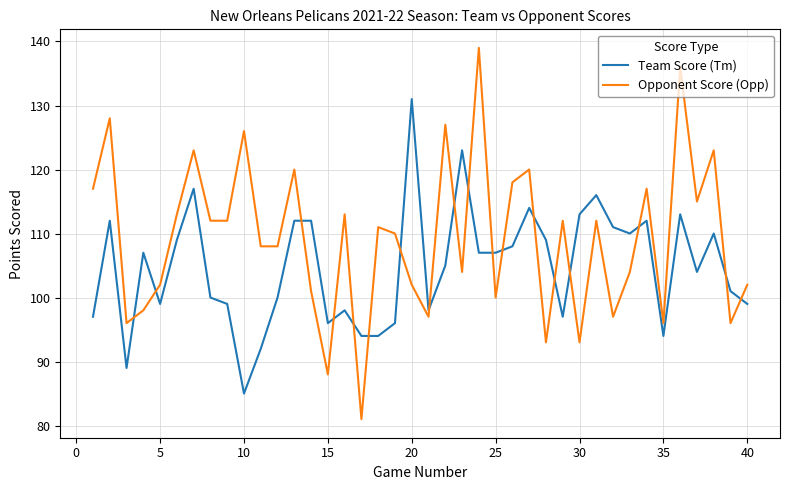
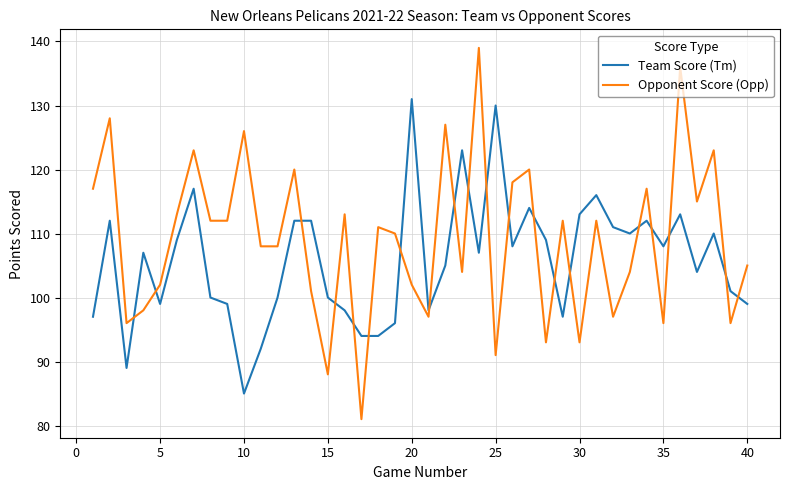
  {
    "Team Score (Tm)": {
      "5": 99,
      "10": 85,
-     "15": 96,
+     "15": 100,
      "20": 131,
-     "25": 107,
+     "25": 130,
      "30": 113,
-     "35": 94,
+     "35": 108,
      "40": 99
    },
    "Opponent Score (Opp)": {
      "5": 102,
      "10": 126,
      "15": 88,
      "20": 102,
-     "25": 100,
+     "25": 91,
      "30": 93,
      "35": 96,
-     "40": 102
+     "40": 105
    }
  }
